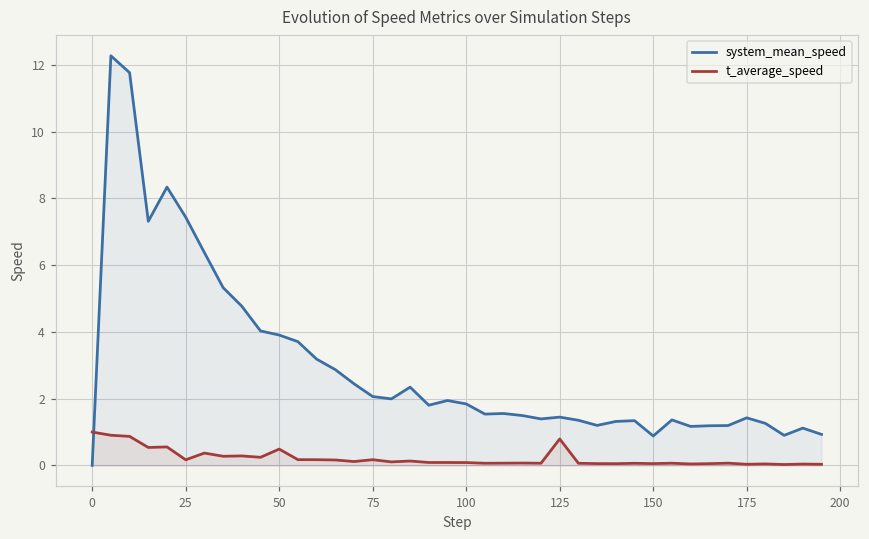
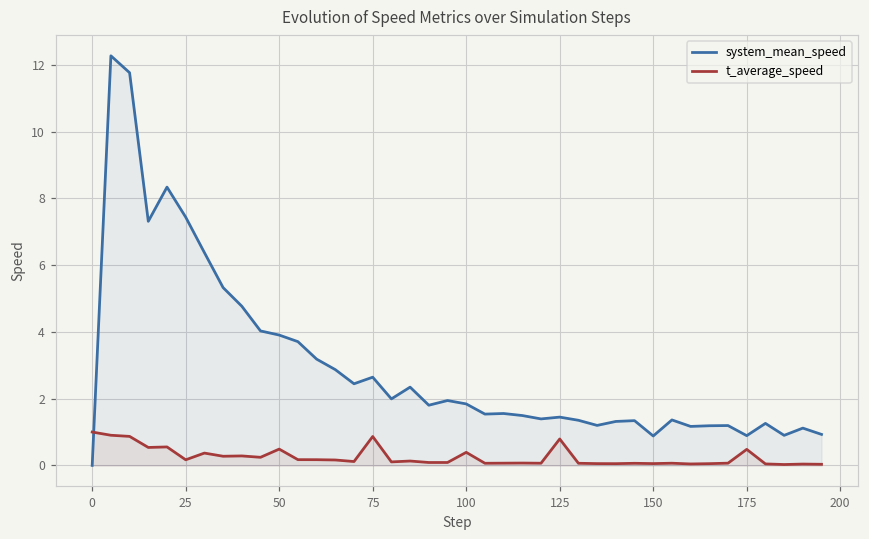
  {
    "system_mean_speed": {
      "0": 0.0,
      "25": 7.4,
      "50": 3.9,
-     "75": 2.1,
+     "75": 2.6,
      "100": 1.8,
      "125": 1.4,
      "150": 0.9,
-     "175": 1.4
+     "175": 0.9
    },
    "t_average_speed": {
      "0": 1.0,
      "25": 0.2,
      "50": 0.5,
-     "75": 0.2,
-     "100": 0.1,
+     "75": 0.9,
+     "100": 0.4,
      "125": 0.8,
      "150": 0.1,
-     "175": 0.0
+     "175": 0.5
    }
  }
